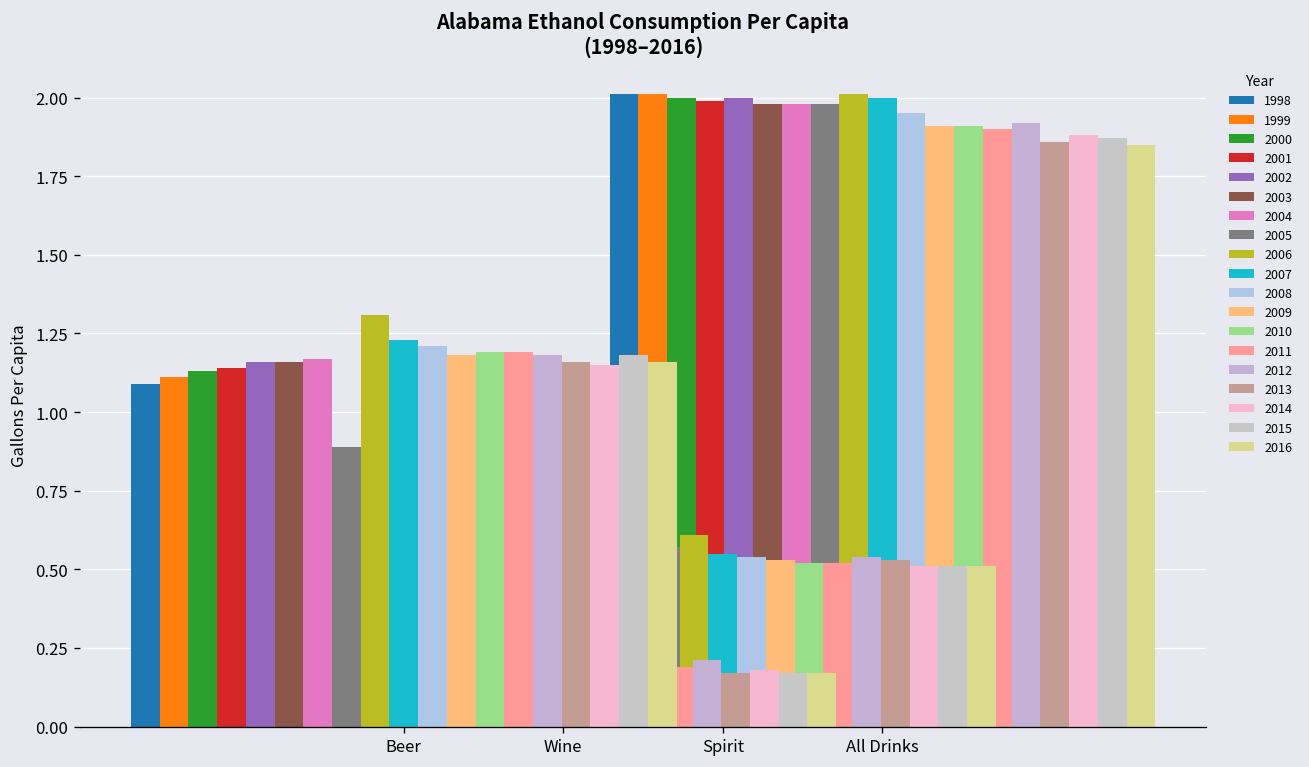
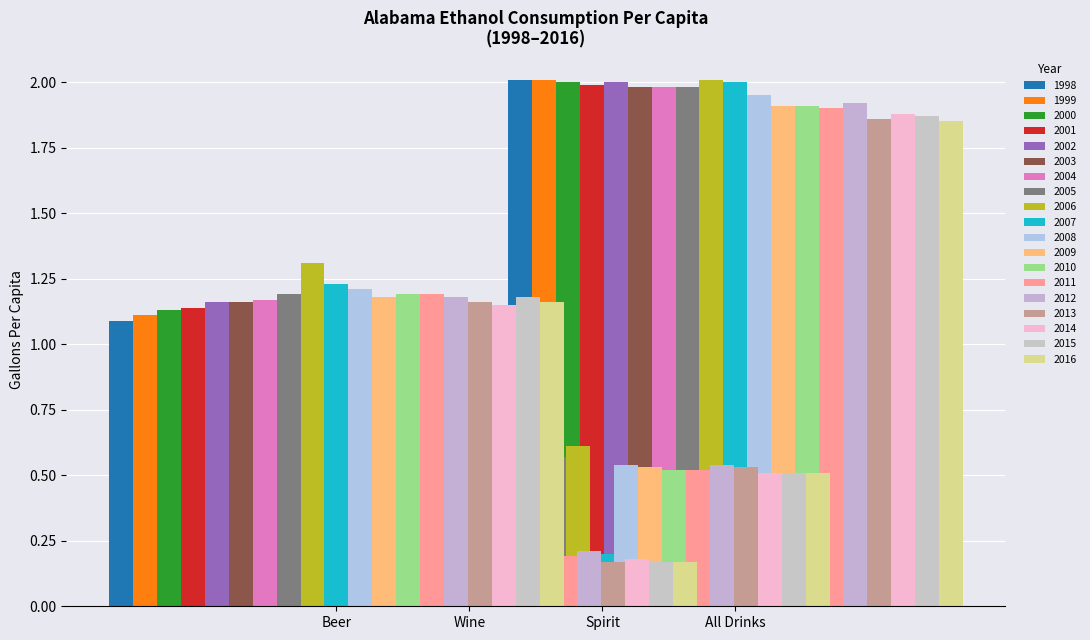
  {
    "2005": {
-     "Beer": 0.89,
+     "Beer": 1.19,
      "Wine": 0.22,
      "All Drinks": 1.98
    },
    "2006": {
      "Beer": 1.31,
      "Wine": 0.16,
      "Spirit": 0.61,
      "All Drinks": 2.01
    },
    "2007": {
      "Beer": 1.23,
      "Wine": 0.22,
-     "Spirit": 0.55,
+     "Spirit": 0.20,
      "All Drinks": 2.00
    }
  }
